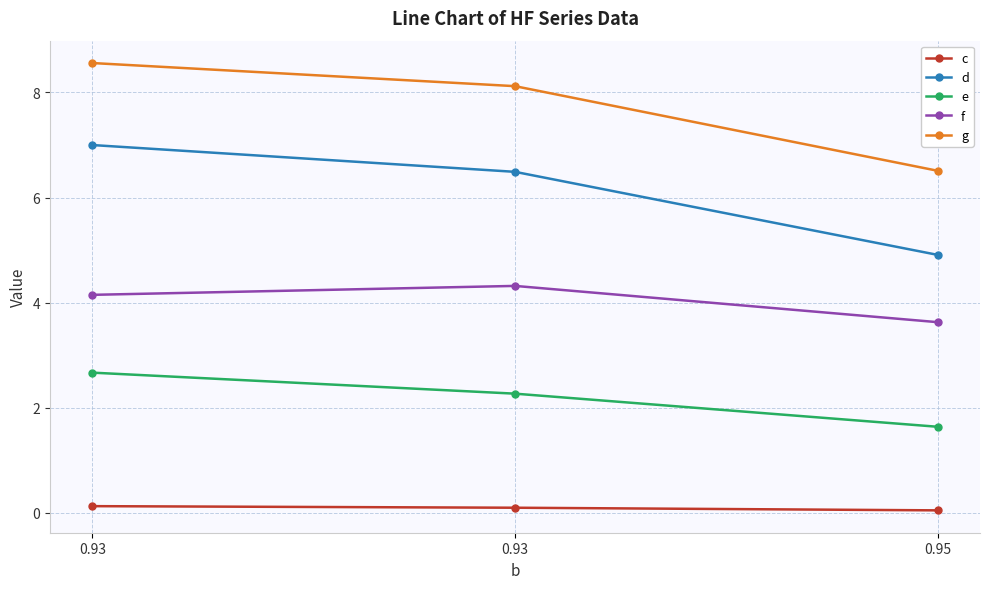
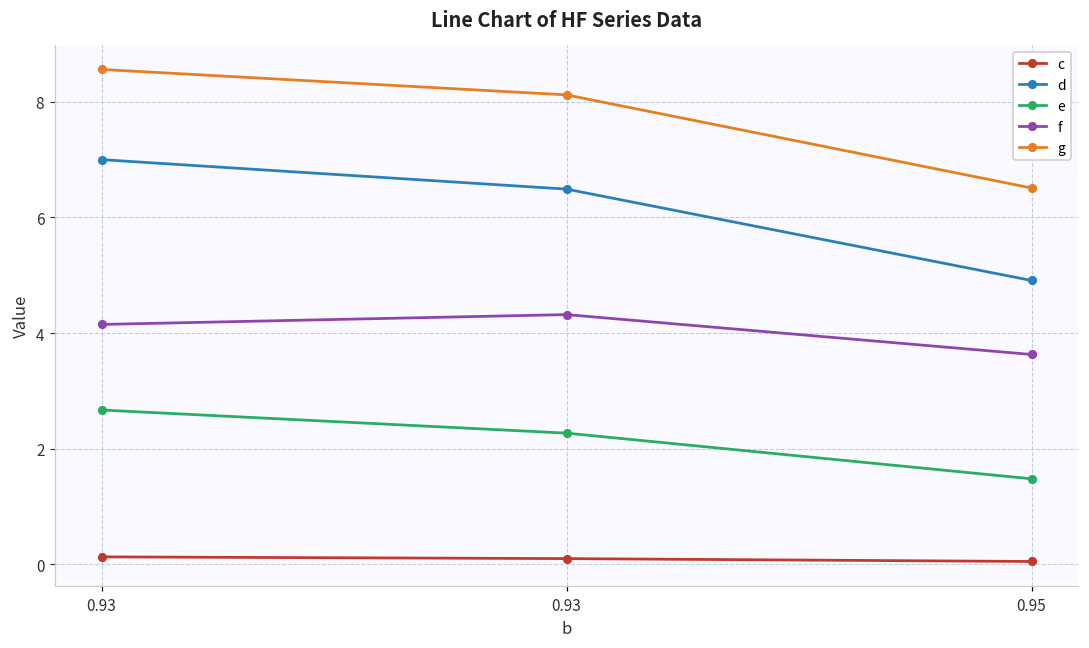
  {
    "c": {
      "0.95": 0.1
    },
    "d": {
      "0.95": 4.9
    },
    "e": {
-     "0.95": 1.6
+     "0.95": 1.5
    },
    "f": {
      "0.95": 3.6
    },
    "g": {
      "0.95": 6.5
    }
  }
